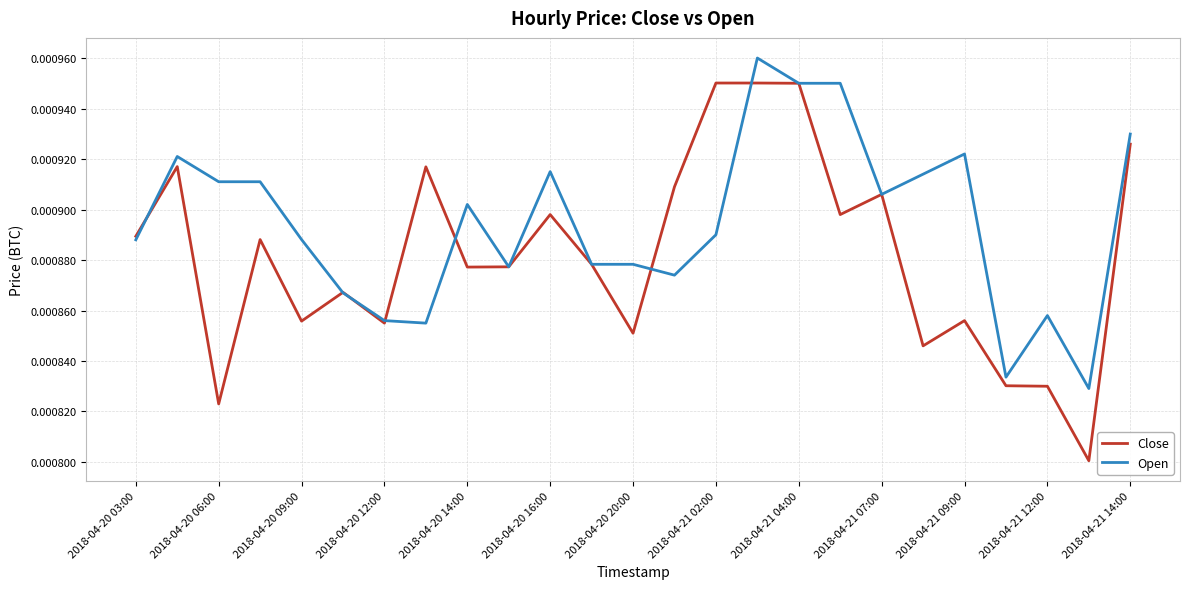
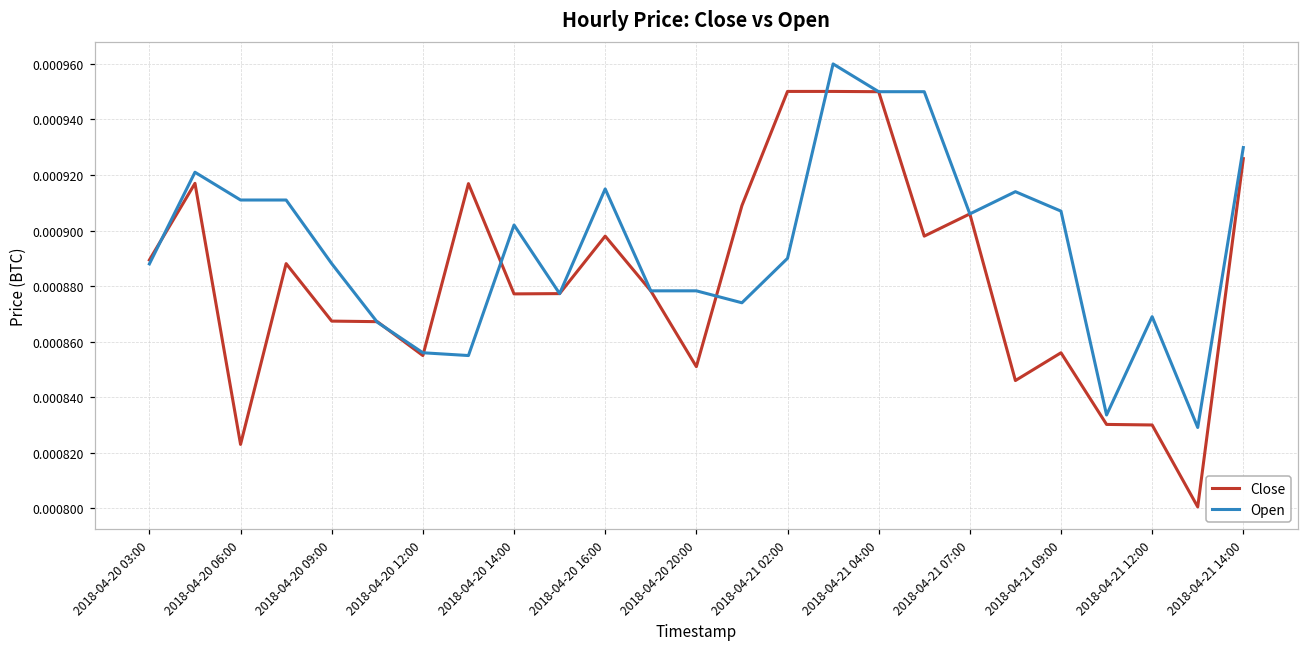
  {
    "Close": {
      "2018-04-20 03:00": 0.000889,
      "2018-04-20 06:00": 0.000823,
-     "2018-04-20 09:00": 0.000856,
+     "2018-04-20 09:00": 0.000867,
      "2018-04-20 14:00": 0.000877,
      "2018-04-20 16:00": 0.000898,
      "2018-04-20 20:00": 0.000851,
      "2018-04-21 02:00": 0.000950,
      "2018-04-21 09:00": 0.000856,
      "2018-04-21 12:00": 0.000830,
      "2018-04-21 14:00": 0.000926
    },
    "Open": {
      "2018-04-20 03:00": 0.000888,
      "2018-04-20 06:00": 0.000911,
      "2018-04-20 09:00": 0.000888,
      "2018-04-20 14:00": 0.000902,
      "2018-04-20 16:00": 0.000915,
      "2018-04-20 20:00": 0.000878,
      "2018-04-21 02:00": 0.000890,
-     "2018-04-21 09:00": 0.000922,
-     "2018-04-21 12:00": 0.000858,
+     "2018-04-21 09:00": 0.000907,
+     "2018-04-21 12:00": 0.000869,
      "2018-04-21 14:00": 0.000930
    }
  }
